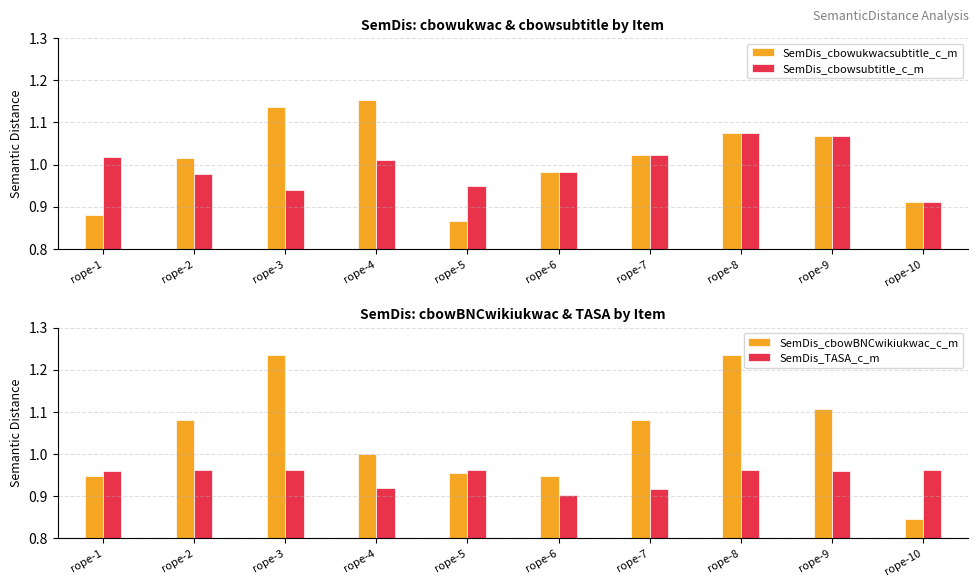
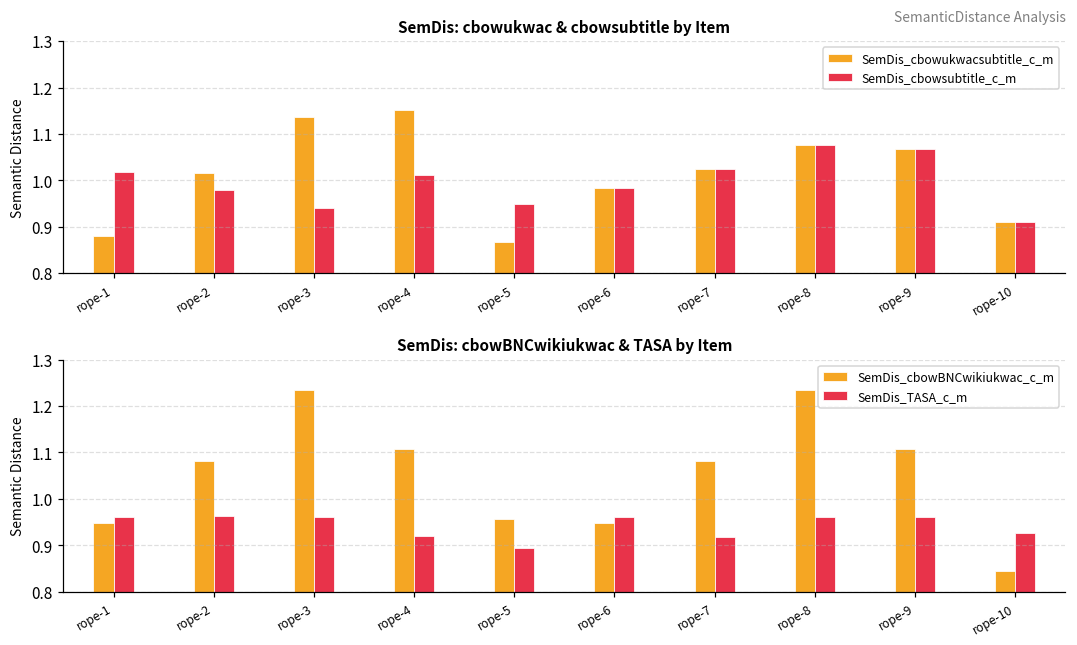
  {
    "SemDis: cbowukwac & cbowsubtitle by Item": {
      "SemDis_cbowukwacsubtitle_c_m": {
        "rope-1": 0.88,
        "rope-2": 1.02,
        "rope-3": 1.14,
        "rope-4": 1.15,
        "rope-5": 0.87,
        "rope-6": 0.98,
        "rope-7": 1.02,
        "rope-8": 1.08,
        "rope-9": 1.07,
        "rope-10": 0.91
      },
      "SemDis_cbowsubtitle_c_m": {
        "rope-1": 1.02,
        "rope-2": 0.98,
        "rope-3": 0.94,
        "rope-4": 1.01,
        "rope-5": 0.95,
        "rope-6": 0.98,
        "rope-7": 1.02,
        "rope-8": 1.08,
        "rope-9": 1.07,
        "rope-10": 0.91
      }
    },
    "SemDis: cbowBNCwikiukwac & TASA by Item": {
      "SemDis_cbowBNCwikiukwac_c_m": {
        "rope-1": 0.95,
        "rope-2": 1.08,
        "rope-3": 1.23,
-       "rope-4": 1.00,
+       "rope-4": 1.11,
        "rope-5": 0.96,
        "rope-6": 0.95,
        "rope-7": 1.08,
        "rope-8": 1.23,
        "rope-9": 1.11,
        "rope-10": 0.85
      },
      "SemDis_TASA_c_m": {
        "rope-1": 0.96,
        "rope-2": 0.96,
        "rope-3": 0.96,
        "rope-4": 0.92,
-       "rope-5": 0.96,
-       "rope-6": 0.90,
+       "rope-5": 0.89,
+       "rope-6": 0.96,
        "rope-7": 0.92,
        "rope-8": 0.96,
        "rope-9": 0.96,
-       "rope-10": 0.96
+       "rope-10": 0.93
      }
    }
  }
